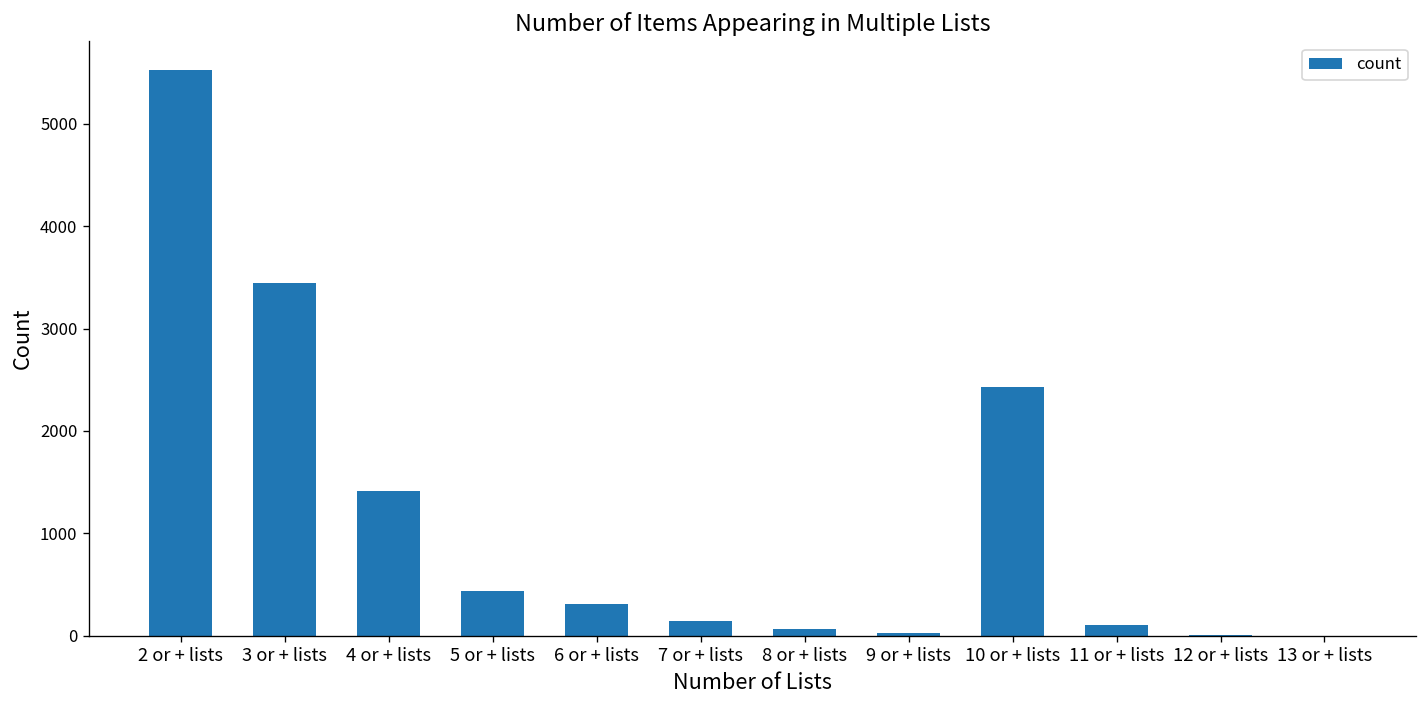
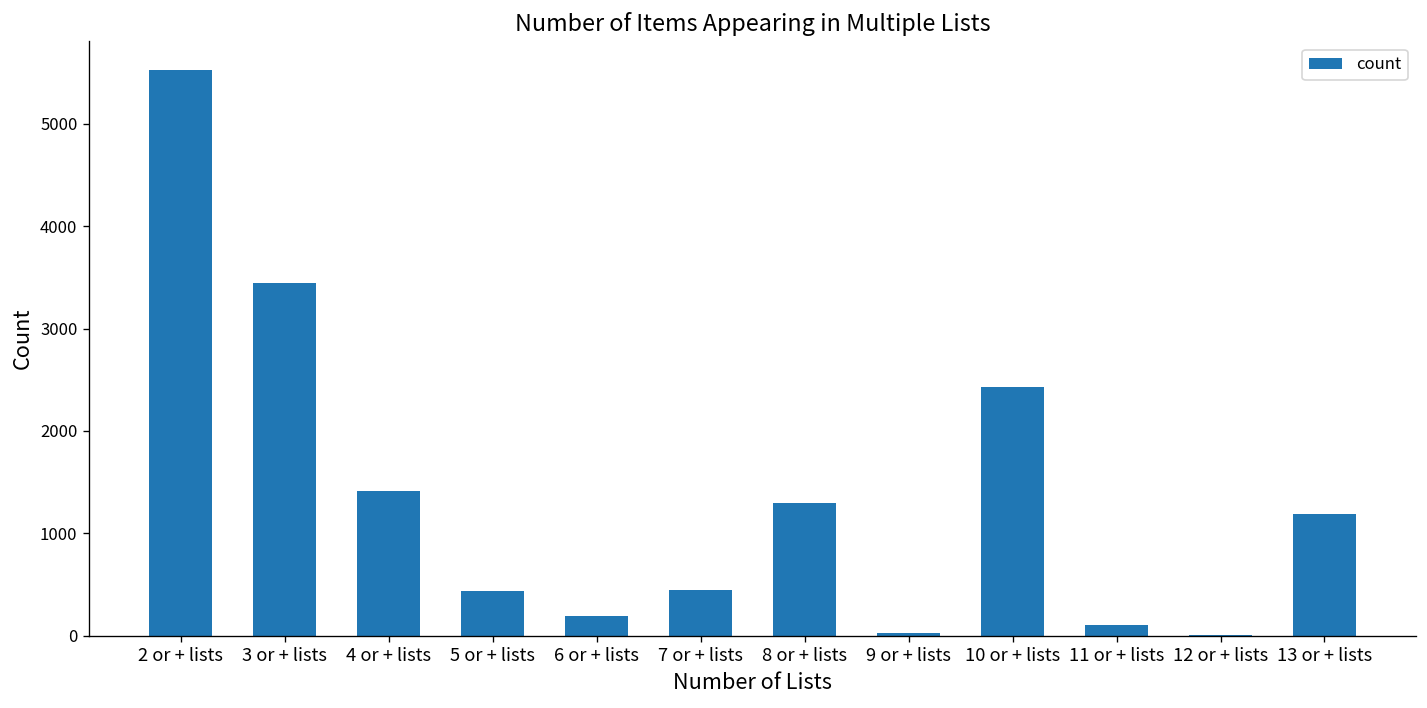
  {
    "2 or + lists": 5500,
    "3 or + lists": 3400,
    "4 or + lists": 1400,
    "5 or + lists": 400,
-   "6 or + lists": 300,
-   "7 or + lists": 100,
-   "8 or + lists": 100,
+   "6 or + lists": 200,
+   "7 or + lists": 400,
+   "8 or + lists": 1300,
    "10 or + lists": 2400,
    "11 or + lists": 100,
-   "13 or + lists": 0
+   "13 or + lists": 1200
  }
